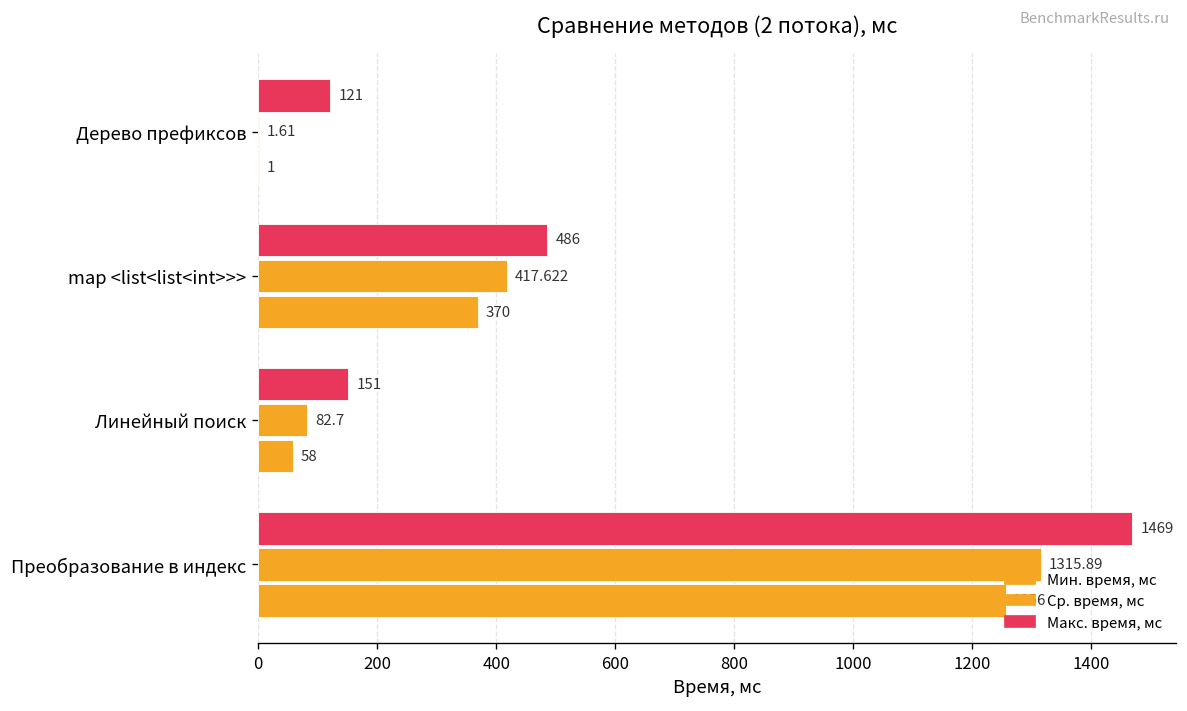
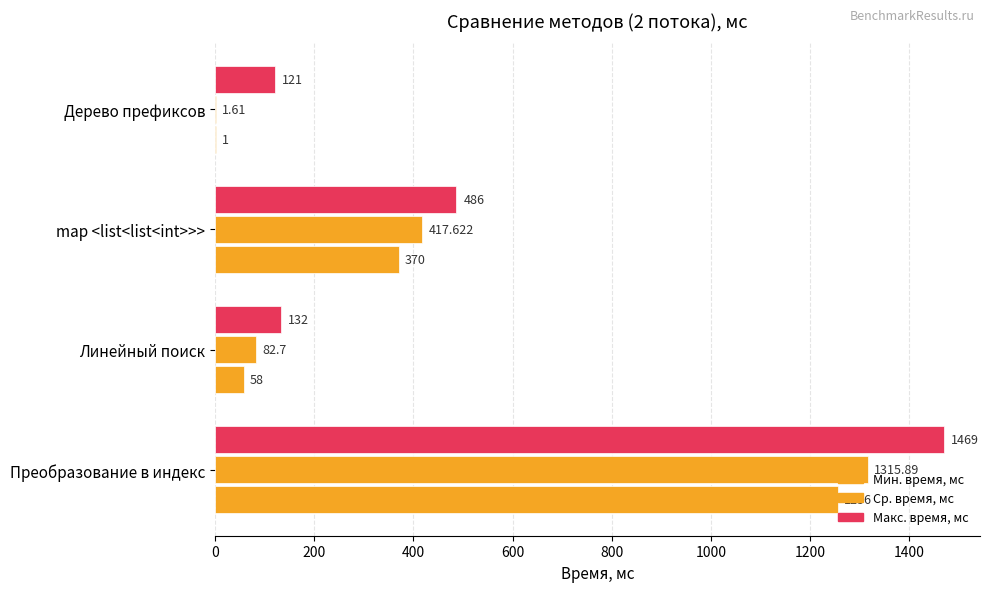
  {
    "Макс. время, мс": {
      "Дерево префиксов": 121,
      "map <list<list<int>>>": 486,
-     "Линейный поиск": 151,
+     "Линейный поиск": 132,
      "Преобразование в индекс": 1469
    }
  }
